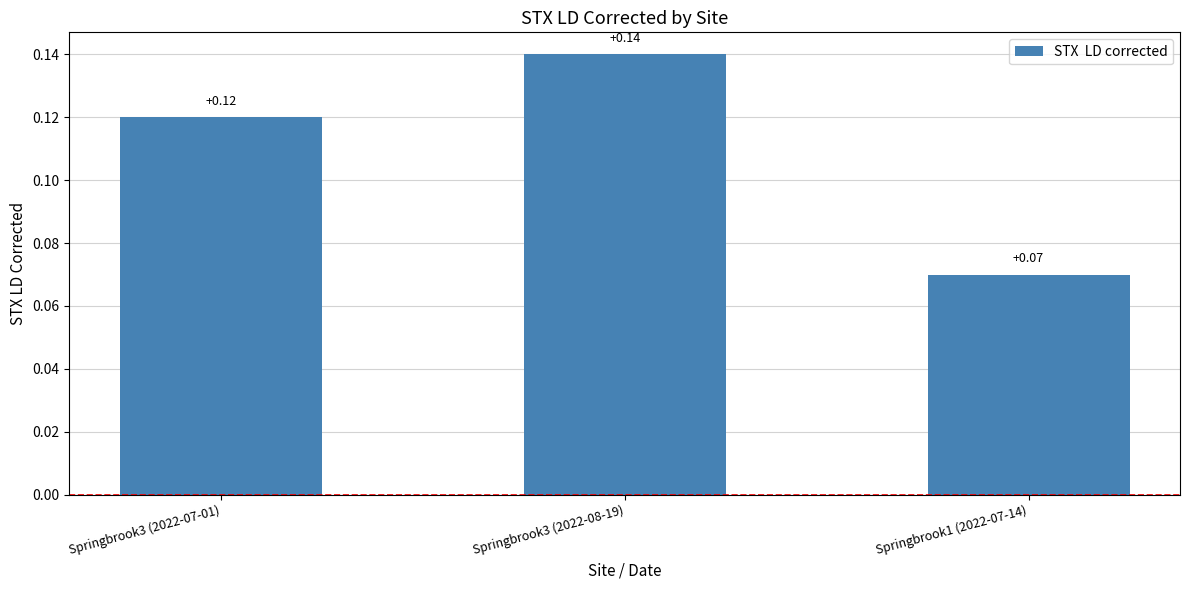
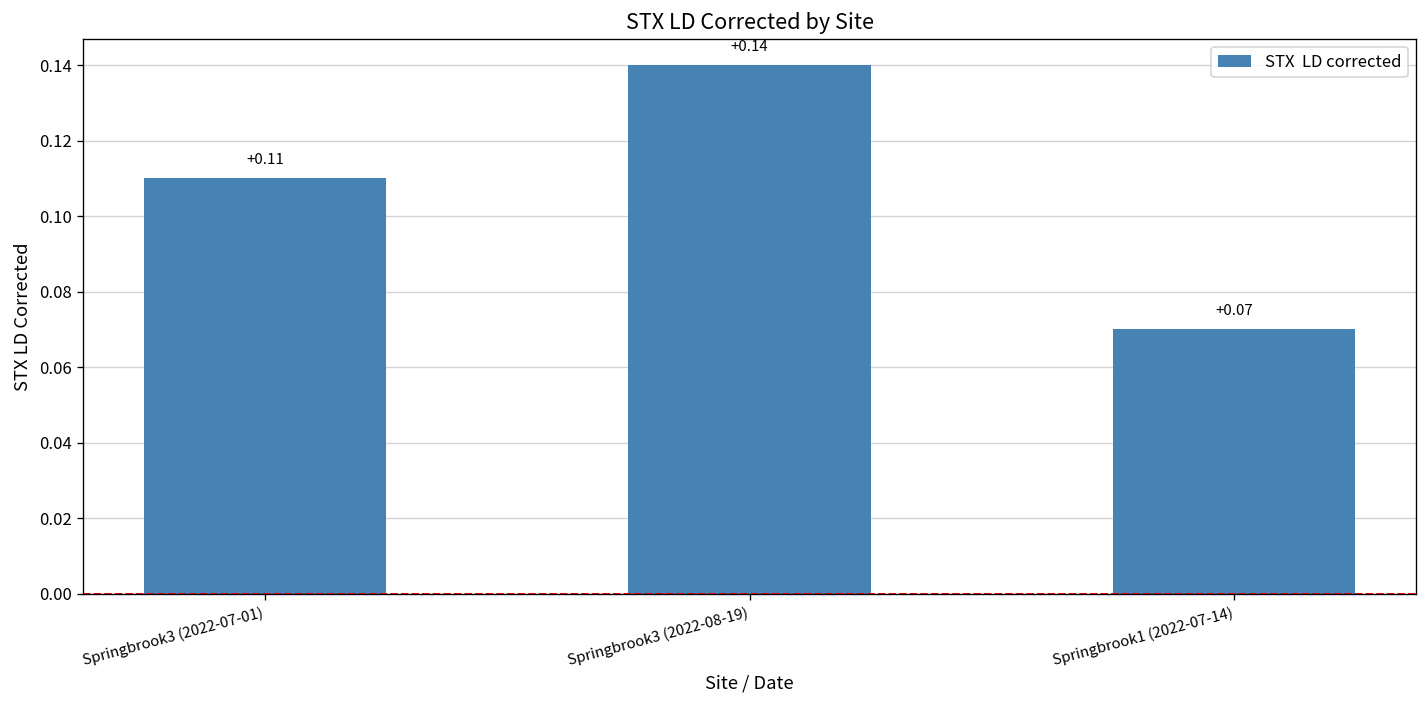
  {
-   "Springbrook3 (2022-07-01)": "+0.12",
+   "Springbrook3 (2022-07-01)": "+0.11",
    "Springbrook3 (2022-08-19)": "+0.14",
    "Springbrook1 (2022-07-14)": "+0.07"
  }
